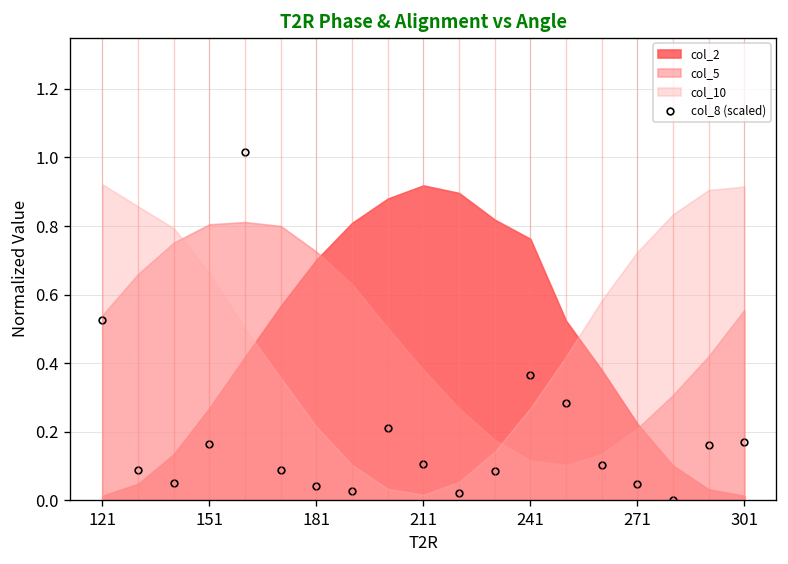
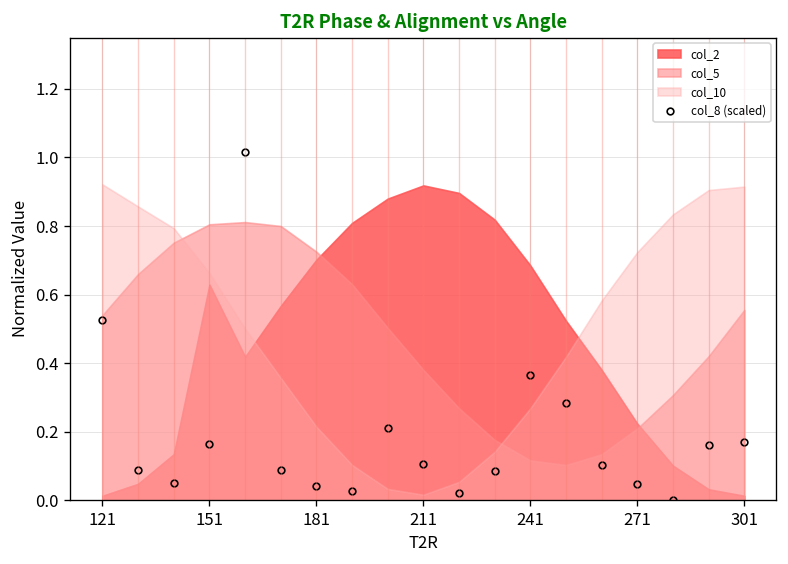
  {
    "col_8 (scaled)": {
      "121": 0.53,
      "151": 0.16,
      "181": 0.04,
      "211": 0.10,
      "241": 0.37,
      "271": 0.05,
      "301": 0.17
    },
    "col_2": {
      "121": 0.01,
-     "151": 0.27,
+     "151": 0.63,
      "181": 0.70,
      "211": 0.92,
-     "241": 0.76,
+     "241": 0.69,
      "271": 0.22,
      "301": 0.01
    }
  }
